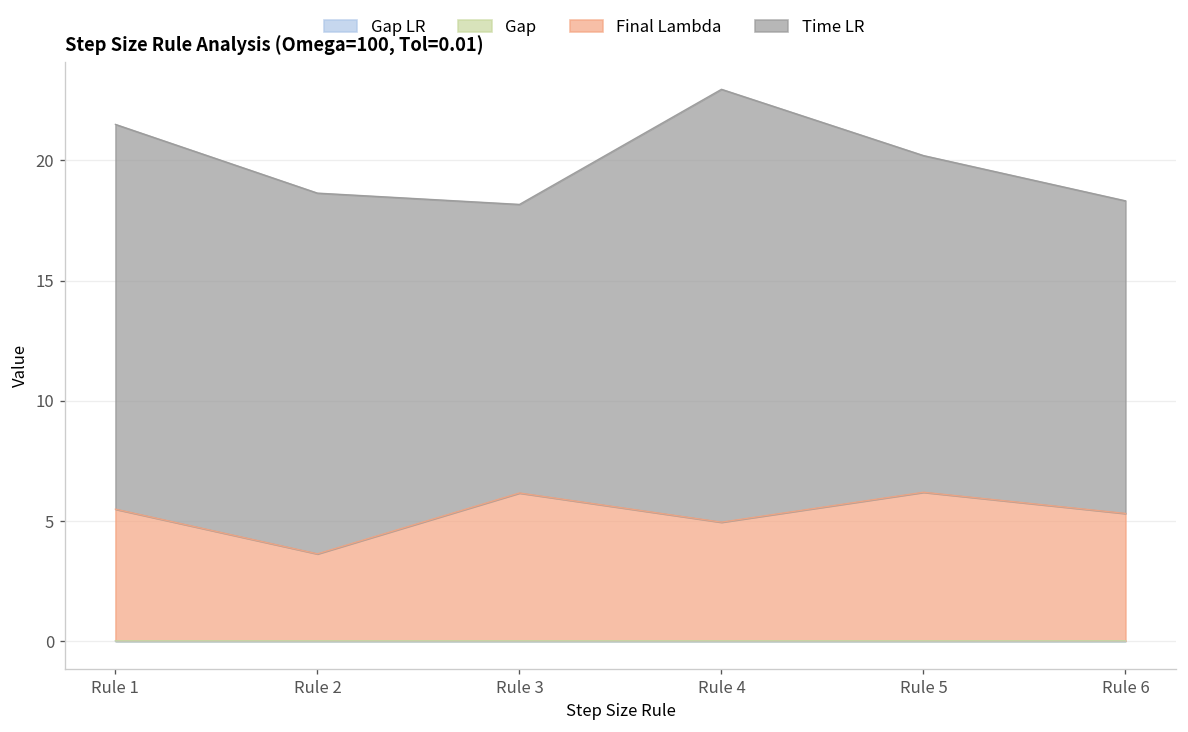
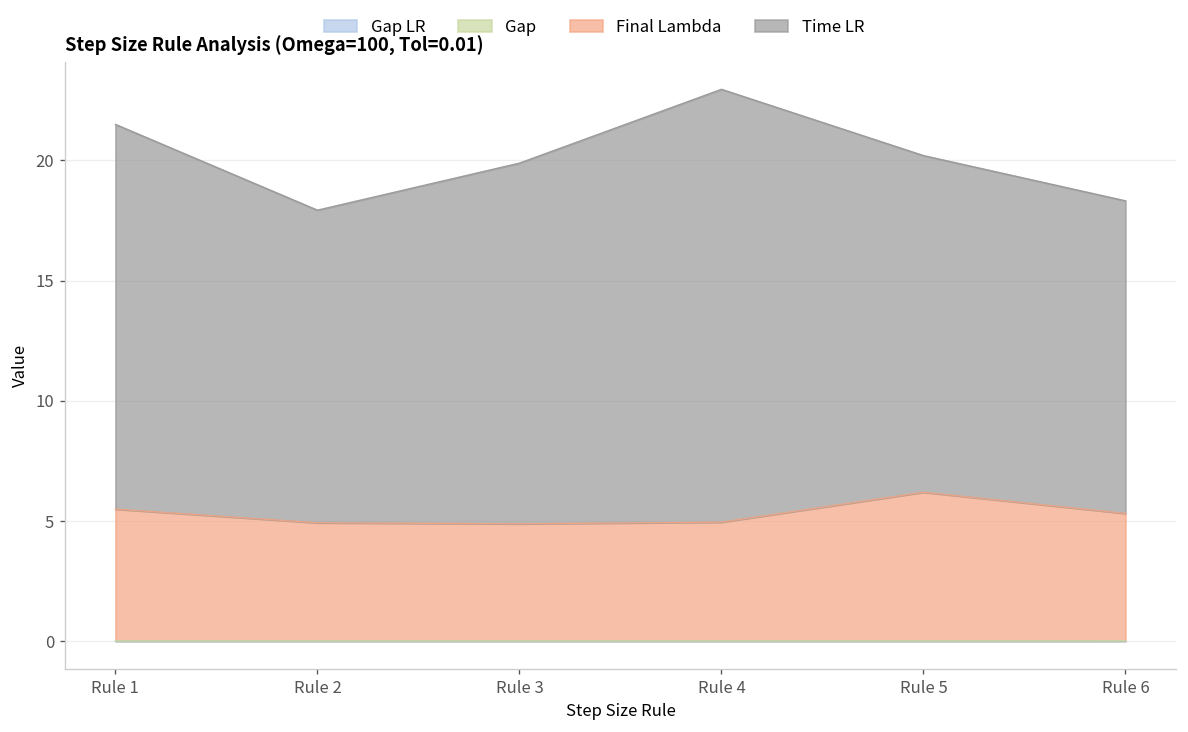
  {
    "Gap": {
      "Rule 1": 0.0,
      "Rule 2": 0.0,
      "Rule 3": 0.0,
      "Rule 4": 0.0,
      "Rule 5": 0.0,
      "Rule 6": 0.0
    },
    "Final Lambda": {
      "Rule 1": 5.5,
-     "Rule 2": 3.6,
-     "Rule 3": 6.1,
+     "Rule 2": 4.9,
+     "Rule 3": 4.9,
      "Rule 4": 4.9,
      "Rule 5": 6.2,
      "Rule 6": 5.3
    },
    "Time LR": {
      "Rule 1": 16,
-     "Rule 2": 15,
-     "Rule 3": 12,
+     "Rule 2": 13,
+     "Rule 3": 15,
      "Rule 4": 18,
      "Rule 5": 14,
      "Rule 6": 13
    }
  }
